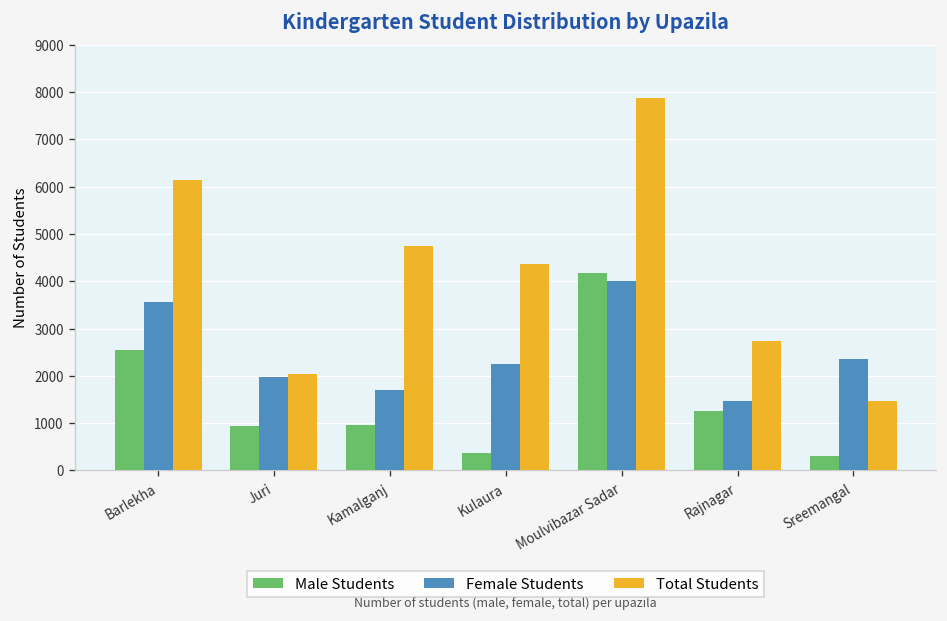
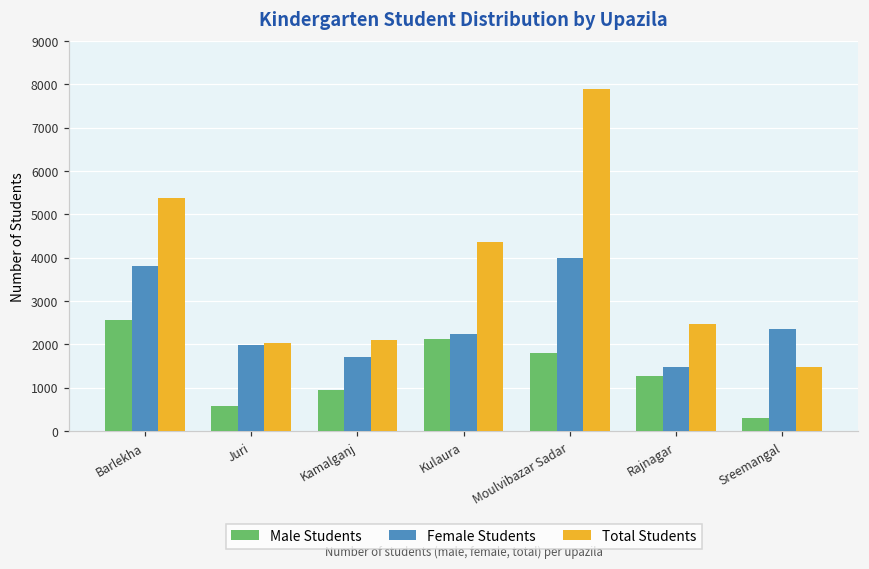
  {
    "Male Students": {
      "Barlekha": 2600,
-     "Juri": 900,
+     "Juri": 600,
      "Kamalganj": 1000,
-     "Kulaura": 400,
-     "Moulvibazar Sadar": 4200,
+     "Kulaura": 2100,
+     "Moulvibazar Sadar": 1800,
      "Rajnagar": 1300,
      "Sreemangal": 300
    },
    "Female Students": {
-     "Barlekha": 3600,
+     "Barlekha": 3800,
      "Juri": 2000,
      "Kamalganj": 1700,
      "Kulaura": 2200,
      "Moulvibazar Sadar": 4000,
      "Rajnagar": 1500,
      "Sreemangal": 2400
    },
    "Total Students": {
-     "Barlekha": 6100,
+     "Barlekha": 5400,
      "Juri": 2000,
-     "Kamalganj": 4700,
+     "Kamalganj": 2100,
      "Kulaura": 4400,
      "Moulvibazar Sadar": 7900,
-     "Rajnagar": 2700,
+     "Rajnagar": 2500,
      "Sreemangal": 1500
    }
  }
